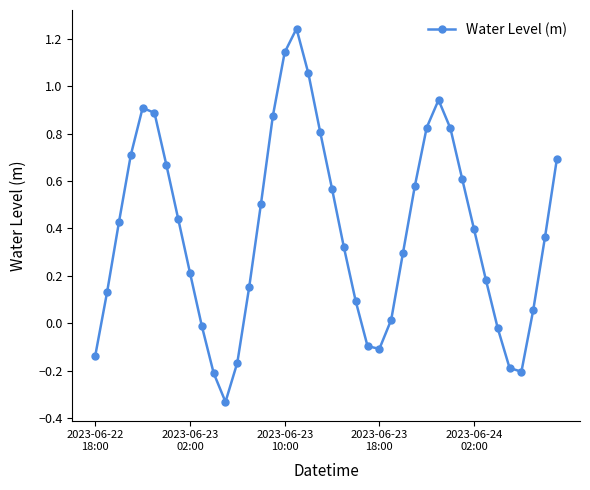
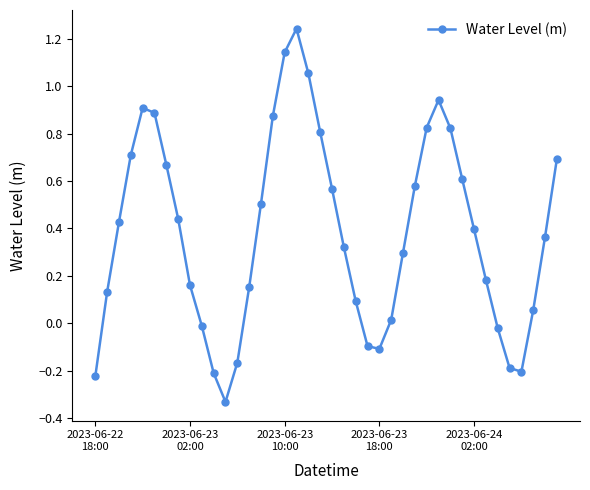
  {
-   "2023-06-22 18:00": -0.14,
-   "2023-06-23 02:00": 0.21,
+   "2023-06-22 18:00": -0.22,
+   "2023-06-23 02:00": 0.16,
    "2023-06-23 10:00": 1.14,
    "2023-06-23 18:00": -0.11,
    "2023-06-24 02:00": 0.40
  }
